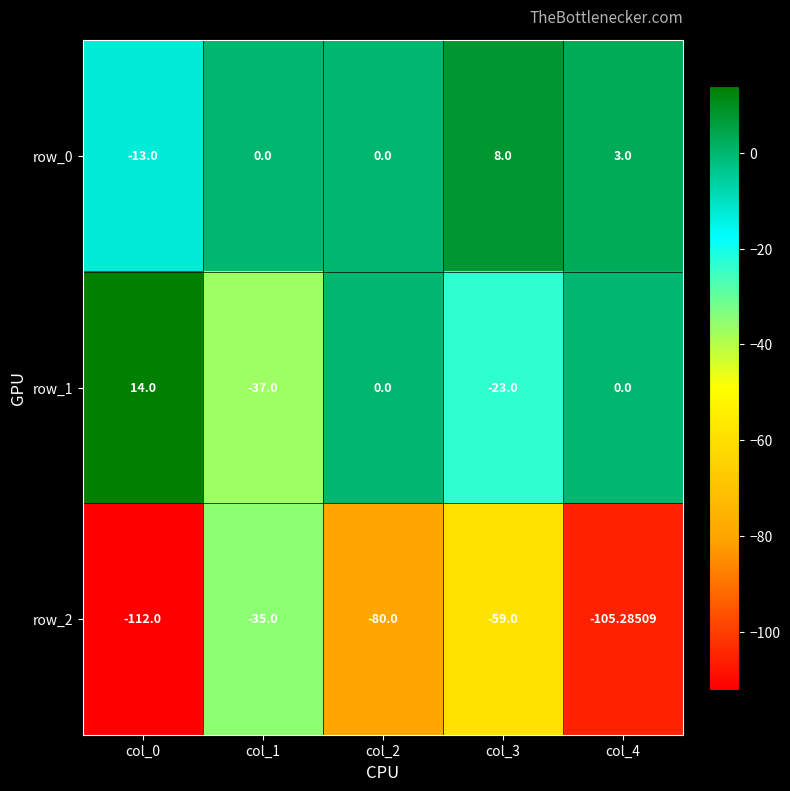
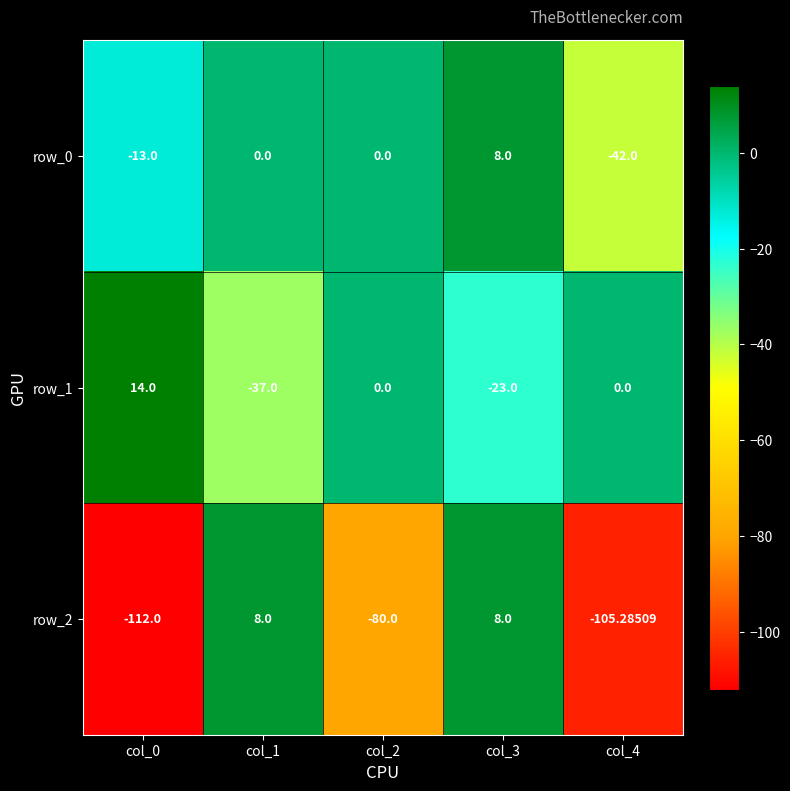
  {
    "row_0": {
      "col_0": -13.0,
      "col_1": 0.0,
      "col_2": 0.0,
      "col_3": 8.0,
-     "col_4": 3.0
+     "col_4": -42.0
    },
    "row_1": {
      "col_0": 14.0,
      "col_1": -37.0,
      "col_2": 0.0,
      "col_3": -23.0,
      "col_4": 0.0
    },
    "row_2": {
      "col_0": -112.0,
-     "col_1": -35.0,
+     "col_1": 8.0,
      "col_2": -80.0,
-     "col_3": -59.0,
+     "col_3": 8.0,
      "col_4": -105.28509
    }
  }
